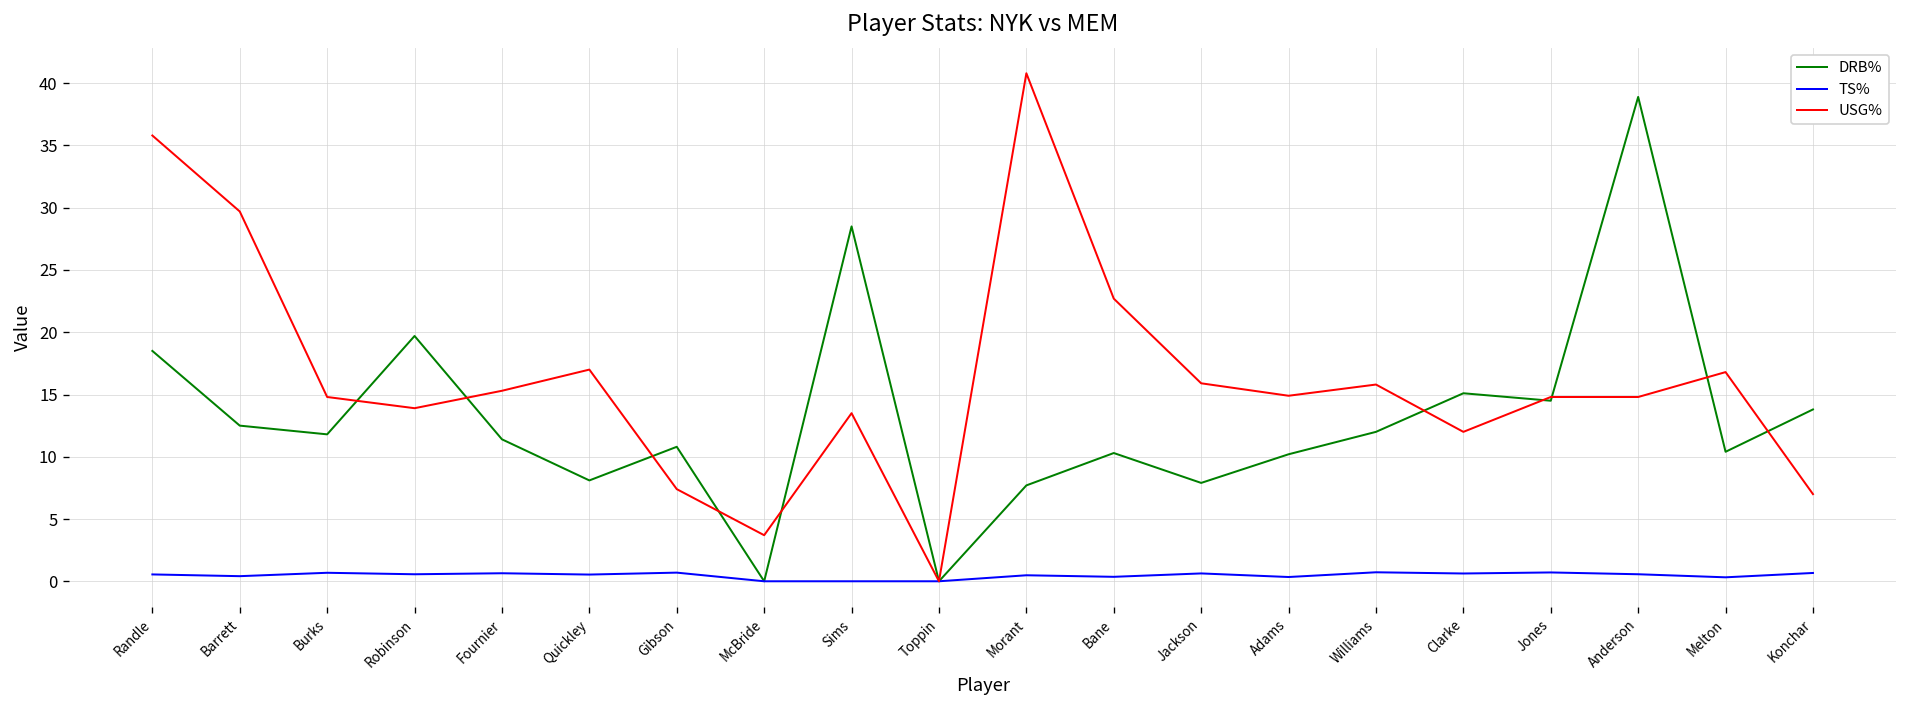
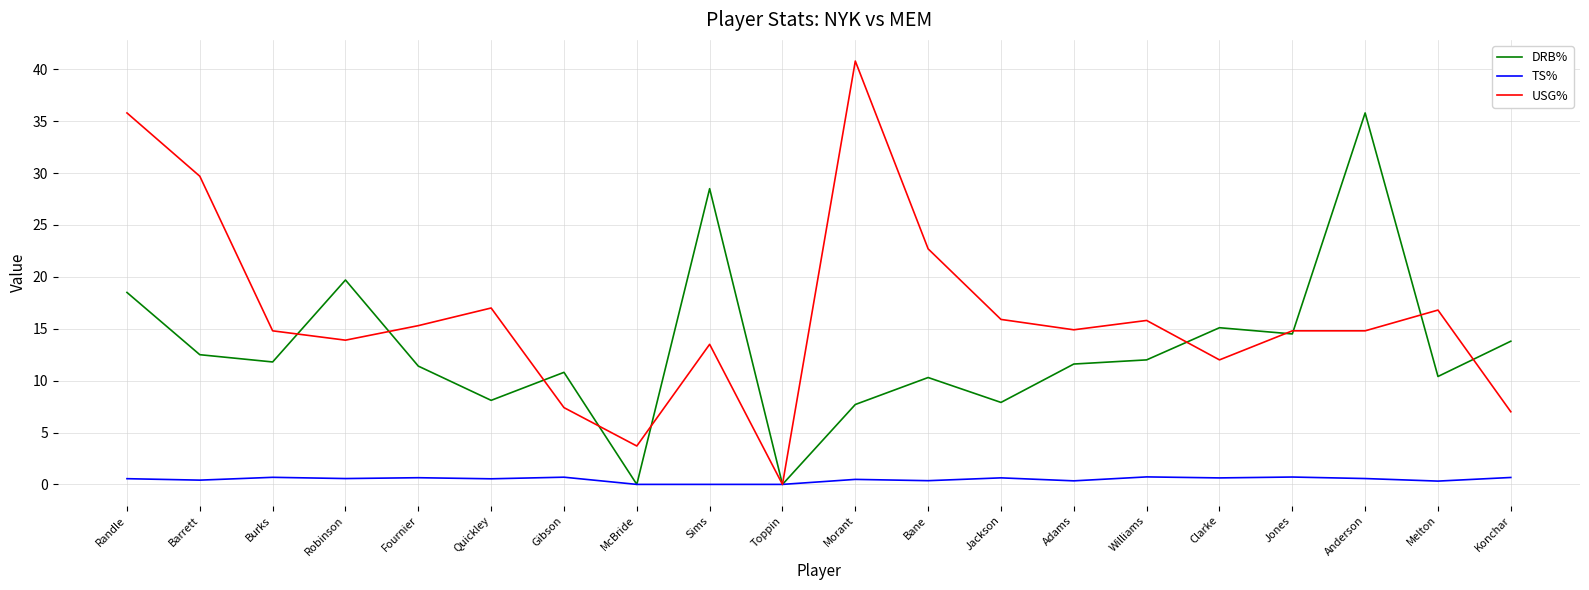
  {
    "DRB%": {
      "Randle": 18.5,
      "Barrett": 12.5,
      "Burks": 11.8,
      "Robinson": 19.7,
      "Fournier": 11.4,
      "Quickley": 8.1,
      "Gibson": 10.8,
      "Sims": 28.5,
      "Morant": 7.7,
      "Bane": 10.3,
      "Jackson": 7.9,
-     "Adams": 10.2,
+     "Adams": 11.6,
      "Williams": 12.0,
      "Clarke": 15.1,
      "Jones": 14.5,
-     "Anderson": 38.9,
+     "Anderson": 35.8,
      "Melton": 10.4,
      "Konchar": 13.8
    },
    "TS%": {
      "Randle": 0.6,
      "Barrett": 0.4,
      "Burks": 0.7,
      "Robinson": 0.6,
      "Fournier": 0.6,
      "Quickley": 0.5,
      "Gibson": 0.7,
      "Sims": 0.0,
      "Morant": 0.5,
      "Bane": 0.4,
      "Jackson": 0.6,
      "Adams": 0.3,
      "Williams": 0.7,
      "Clarke": 0.6,
      "Jones": 0.7,
      "Anderson": 0.6,
      "Melton": 0.3,
      "Konchar": 0.7
    },
    "USG%": {
      "Randle": 35.8,
      "Barrett": 29.7,
      "Burks": 14.8,
      "Robinson": 13.9,
      "Fournier": 15.3,
      "Quickley": 17.0,
      "Gibson": 7.4,
      "McBride": 3.7,
      "Sims": 13.5,
      "Morant": 40.8,
      "Bane": 22.7,
      "Jackson": 15.9,
      "Adams": 14.9,
      "Williams": 15.8,
      "Clarke": 12.0,
      "Jones": 14.8,
      "Anderson": 14.8,
      "Melton": 16.8,
      "Konchar": 7.0
    }
  }
